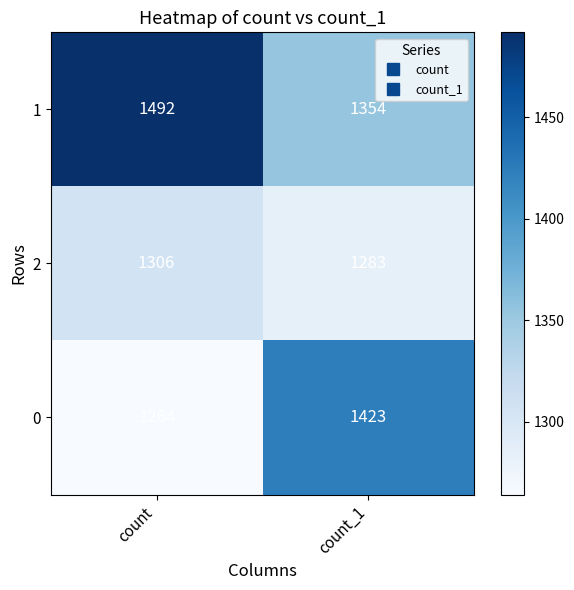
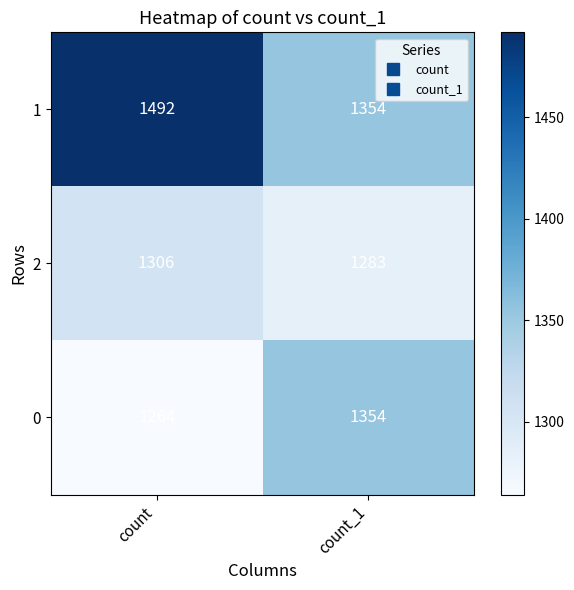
  {
    "1": {
      "count": 1492
    },
    "0": {
-     "count_1": 1423
+     "count_1": 1354
    }
  }
